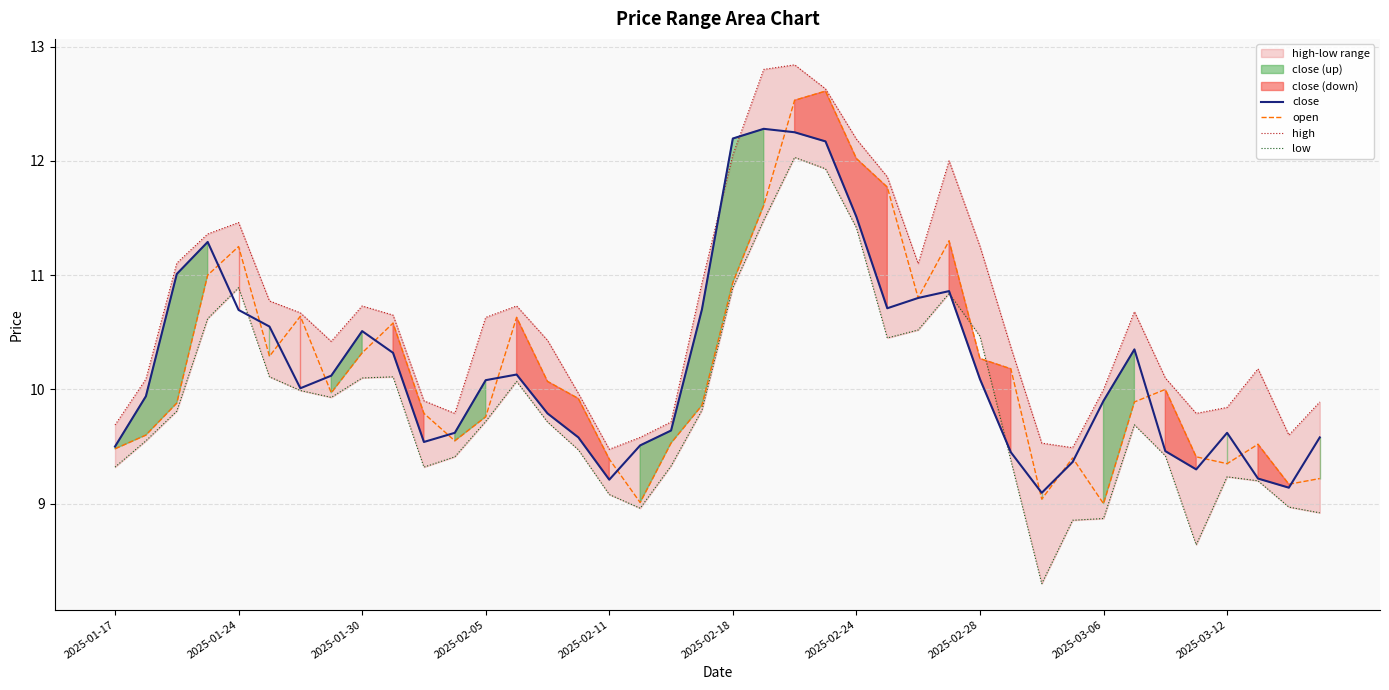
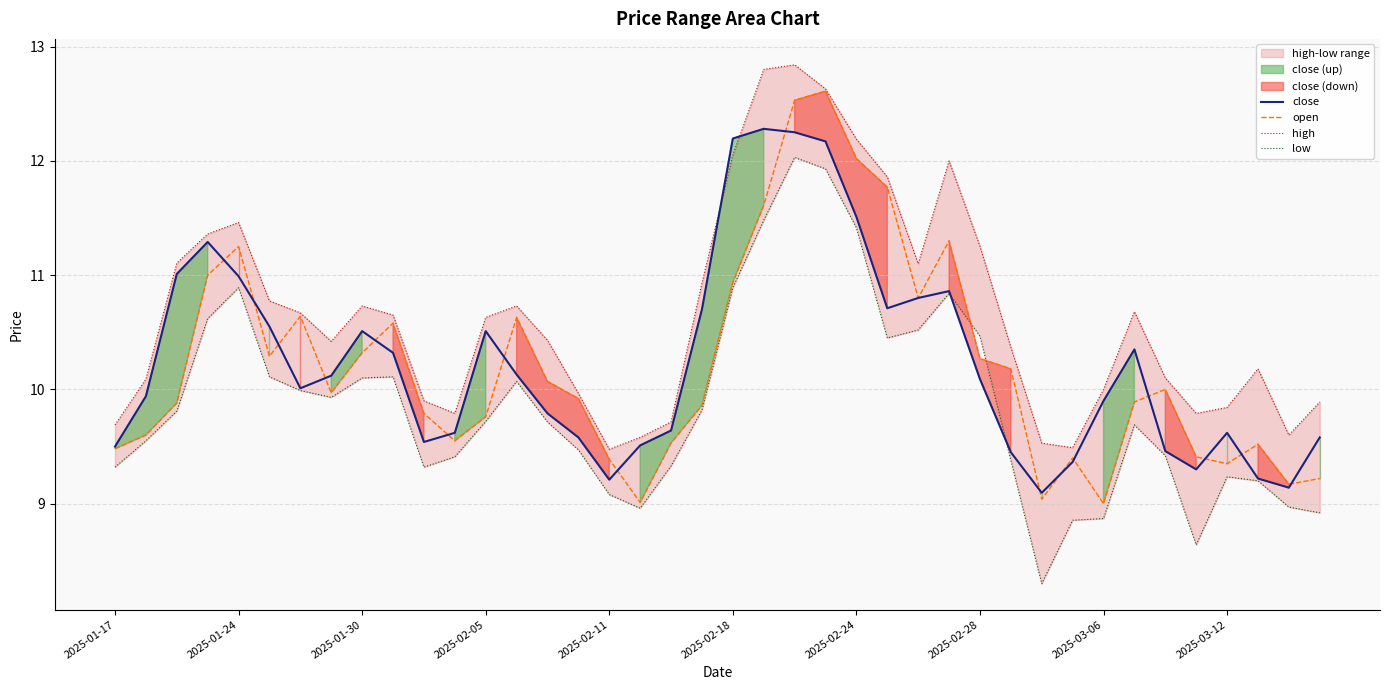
  {
    "close": {
-     "2025-01-24": 10.70,
+     "2025-01-24": 10.99,
      "2025-01-30": 10.51,
-     "2025-02-05": 10.08,
+     "2025-02-05": 10.51,
      "2025-02-11": 9.21,
      "2025-02-18": 12.20,
      "2025-02-24": 11.51,
      "2025-02-28": 10.09,
      "2025-03-06": 9.90,
      "2025-03-12": 9.62
    },
    "open": {
      "2025-01-24": 11.25,
      "2025-01-30": 10.32,
      "2025-02-05": 9.76,
      "2025-02-11": 9.39,
      "2025-02-18": 10.94,
      "2025-02-24": 12.02,
      "2025-02-28": 10.27,
      "2025-03-06": 9.00,
      "2025-03-12": 9.35
    },
    "high-low range": {
      "2025-01-17": 9.69,
      "2025-01-24": 11.46,
      "2025-01-30": 10.73,
      "2025-02-05": 10.63,
      "2025-02-11": 9.48,
      "2025-02-18": 12.05,
      "2025-02-24": 12.19,
      "2025-02-28": 11.25,
      "2025-03-06": 10.00,
      "2025-03-12": 9.84
    },
    "low": {
      "2025-01-17": 9.32,
      "2025-01-24": 10.89,
      "2025-01-30": 10.10,
      "2025-02-05": 9.72,
      "2025-02-11": 9.08,
      "2025-02-18": 10.89,
      "2025-02-24": 11.41,
      "2025-02-28": 10.47,
      "2025-03-06": 8.87,
      "2025-03-12": 9.23
    }
  }
